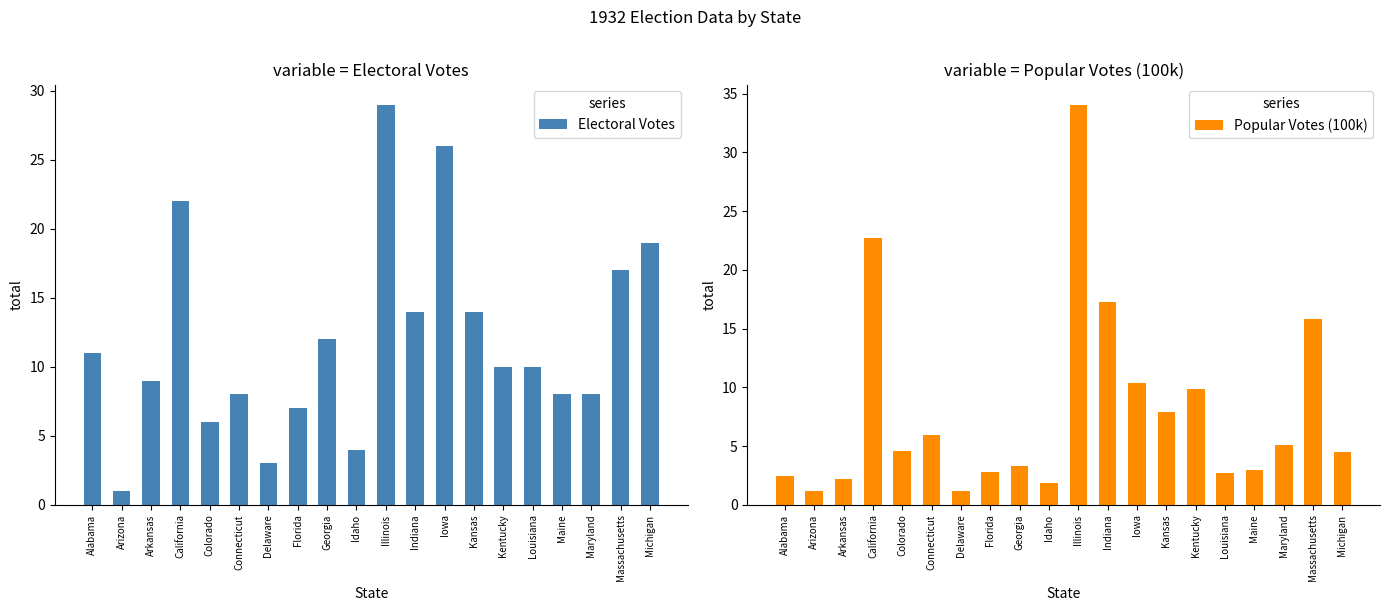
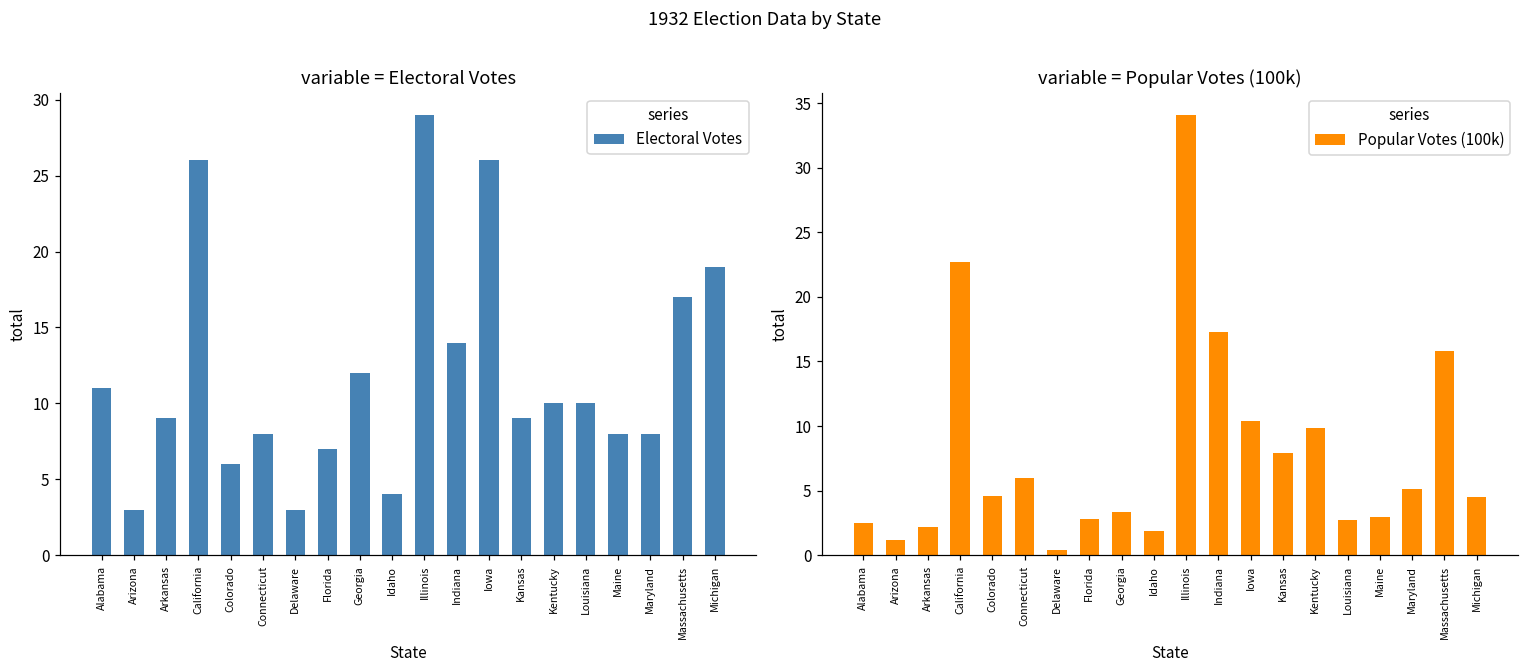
  {
    "variable = Electoral Votes": {
      "Alabama": 11,
-     "Arizona": 1,
+     "Arizona": 3,
      "Arkansas": 9,
-     "California": 22,
+     "California": 26,
      "Colorado": 6,
      "Connecticut": 8,
      "Delaware": 3,
      "Florida": 7,
      "Georgia": 12,
      "Idaho": 4,
      "Illinois": 29,
      "Indiana": 14,
      "Iowa": 26,
-     "Kansas": 14,
+     "Kansas": 9,
      "Kentucky": 10,
      "Louisiana": 10,
      "Maine": 8,
      "Maryland": 8,
      "Massachusetts": 17,
      "Michigan": 19
    },
    "variable = Popular Votes (100k)": {
      "Alabama": 2.5,
      "Arizona": 1.2,
      "Arkansas": 2.2,
      "California": 22.7,
      "Colorado": 4.6,
      "Connecticut": 5.9,
-     "Delaware": 1.1,
+     "Delaware": 0.4,
      "Florida": 2.8,
      "Georgia": 3.3,
      "Idaho": 1.9,
      "Illinois": 34.1,
      "Indiana": 17.3,
      "Iowa": 10.4,
      "Kansas": 7.9,
      "Kentucky": 9.8,
      "Louisiana": 2.7,
      "Maine": 3.0,
      "Maryland": 5.1,
      "Massachusetts": 15.8,
      "Michigan": 4.5
    }
  }
